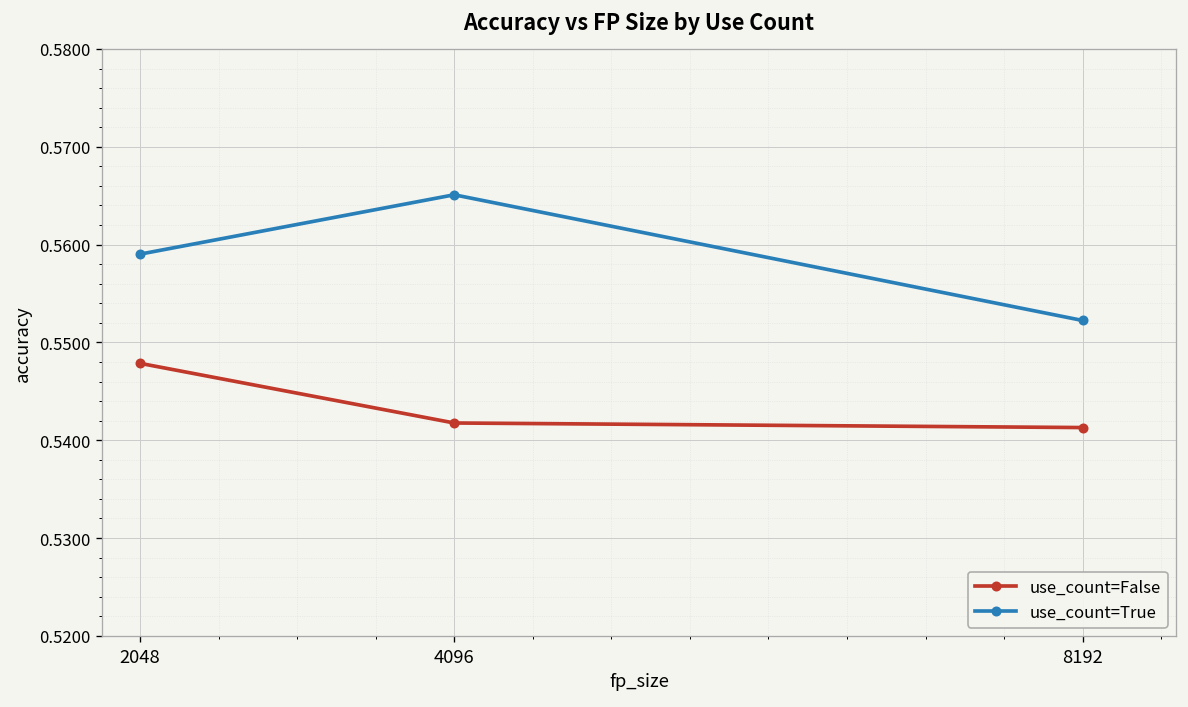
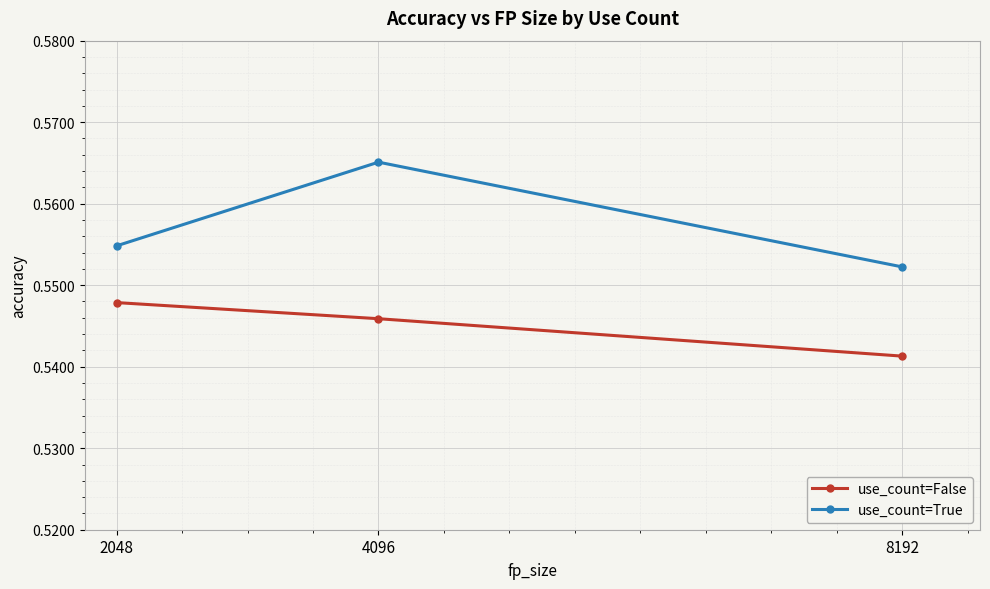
  {
    "use_count=False": {
      "2048": 0.548,
-     "4096": 0.542,
+     "4096": 0.546,
      "8192": 0.541
    },
    "use_count=True": {
-     "2048": 0.559,
+     "2048": 0.555,
      "4096": 0.565,
      "8192": 0.552
    }
  }
